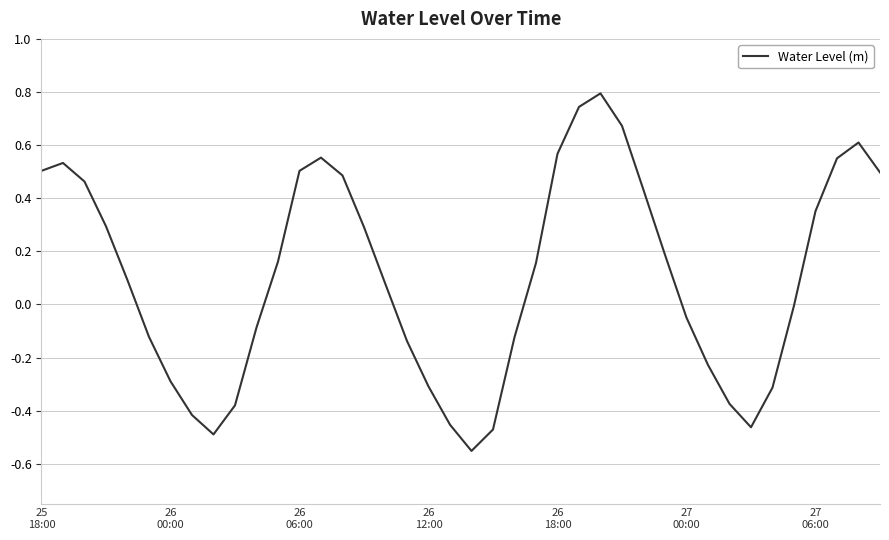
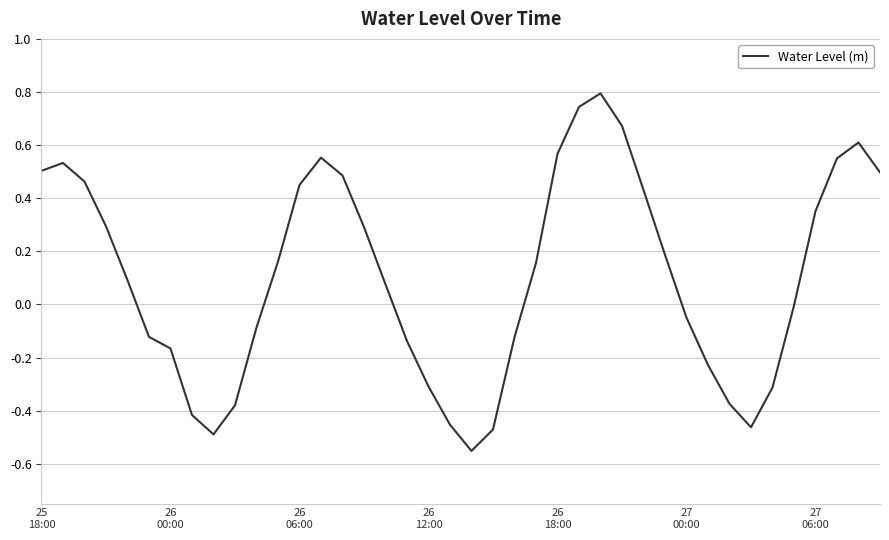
  {
    "25 18:00": 0.50,
-   "26 00:00": -0.29,
-   "26 06:00": 0.50,
+   "26 00:00": -0.17,
+   "26 06:00": 0.45,
    "26 12:00": -0.31,
    "26 18:00": 0.57,
    "27 00:00": -0.05,
    "27 06:00": 0.35
  }
